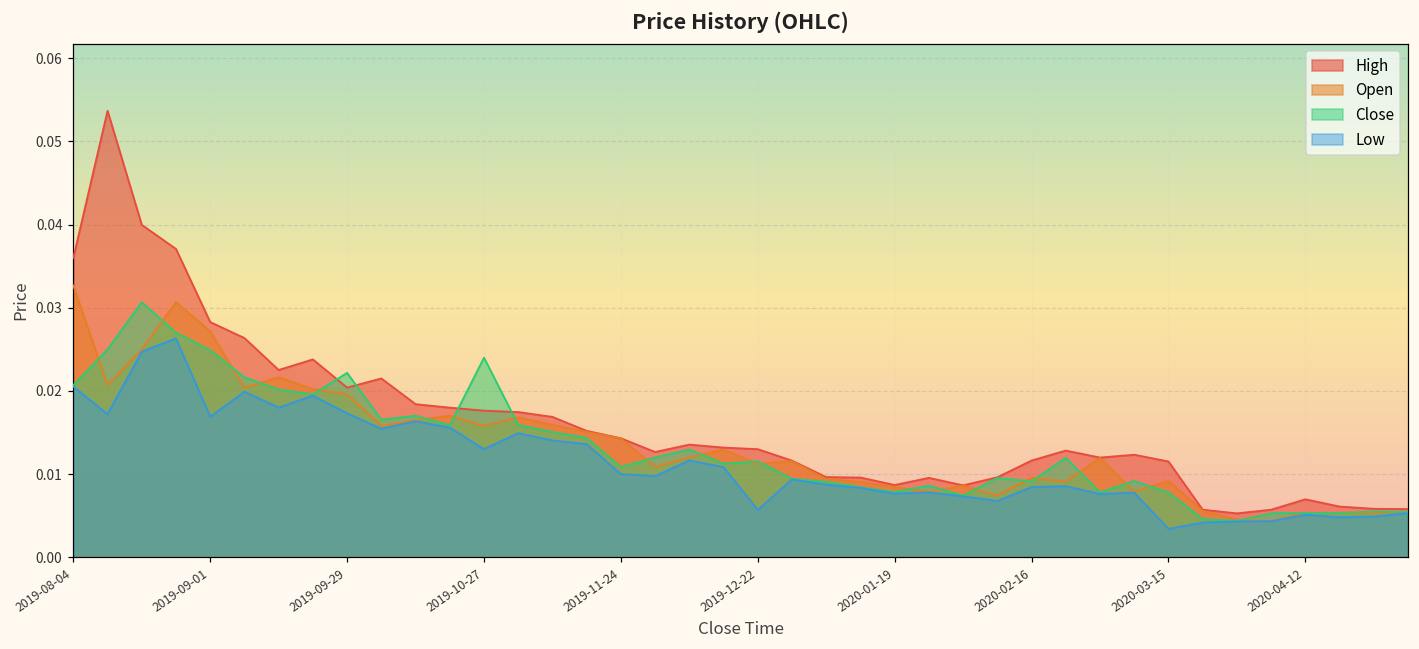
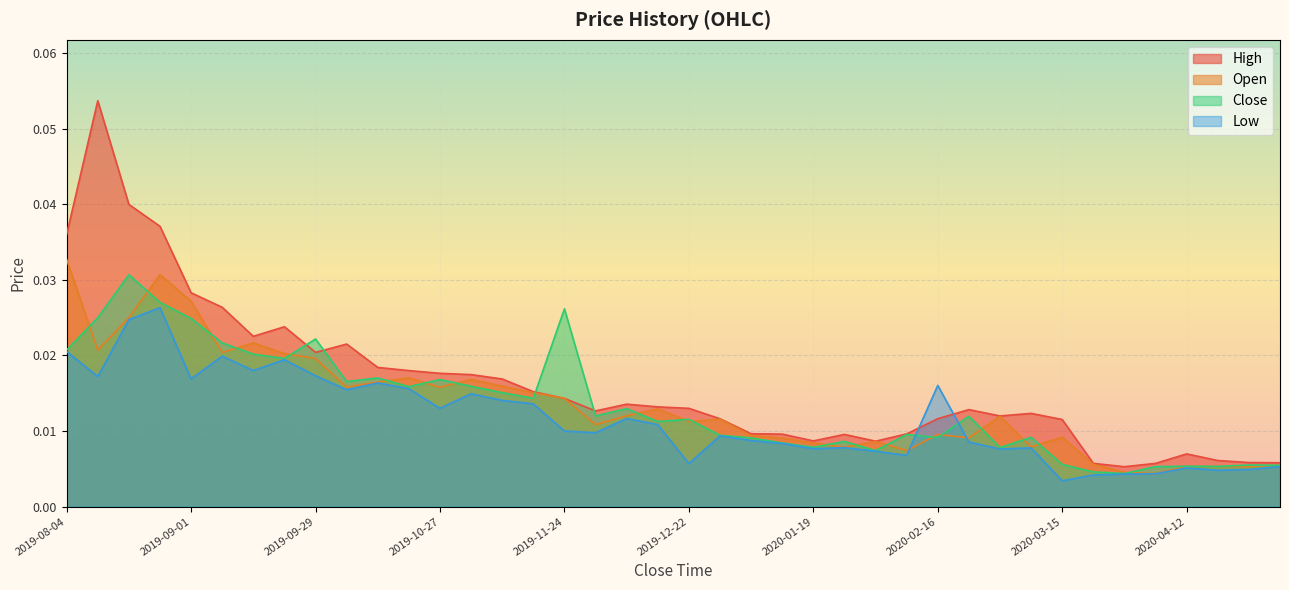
  {
    "Close": {
      "2019-09-01": 0.025,
      "2019-09-29": 0.022,
-     "2019-10-27": 0.024,
-     "2019-11-24": 0.011,
+     "2019-10-27": 0.017,
+     "2019-11-24": 0.026,
      "2020-02-16": 0.009,
-     "2020-03-15": 0.008
+     "2020-03-15": 0.006
    },
    "Low": {
      "2019-09-01": 0.017,
      "2019-09-29": 0.017,
      "2019-10-27": 0.013,
      "2019-11-24": 0.010,
      "2019-12-22": 0.006,
-     "2020-02-16": 0.008,
+     "2020-02-16": 0.016,
      "2020-03-15": 0.003
    }
  }
